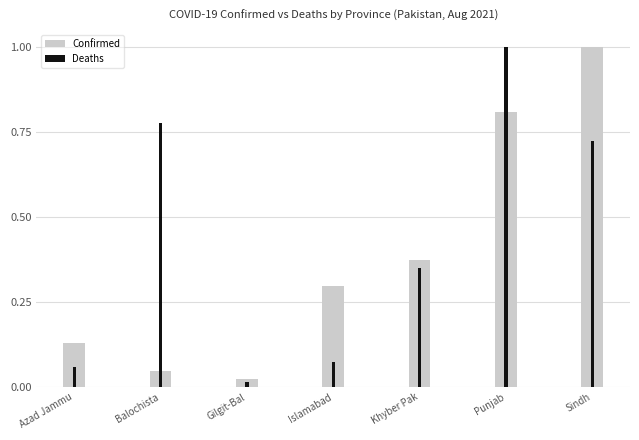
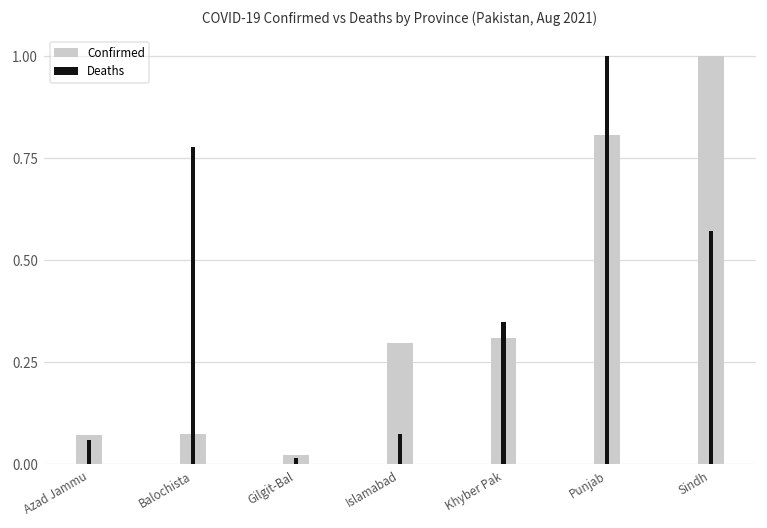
  {
    "Confirmed": {
-     "Azad Jammu": 0.13,
-     "Balochista": 0.05,
+     "Azad Jammu": 0.07,
+     "Balochista": 0.08,
      "Gilgit-Bal": 0.02,
      "Islamabad": 0.30,
-     "Khyber Pak": 0.37,
+     "Khyber Pak": 0.31,
      "Punjab": 0.81,
      "Sindh": 1.00
    },
    "Deaths": {
      "Balochista": 0.78,
      "Punjab": 1.00,
-     "Sindh": 0.72
+     "Sindh": 0.57
    }
  }
